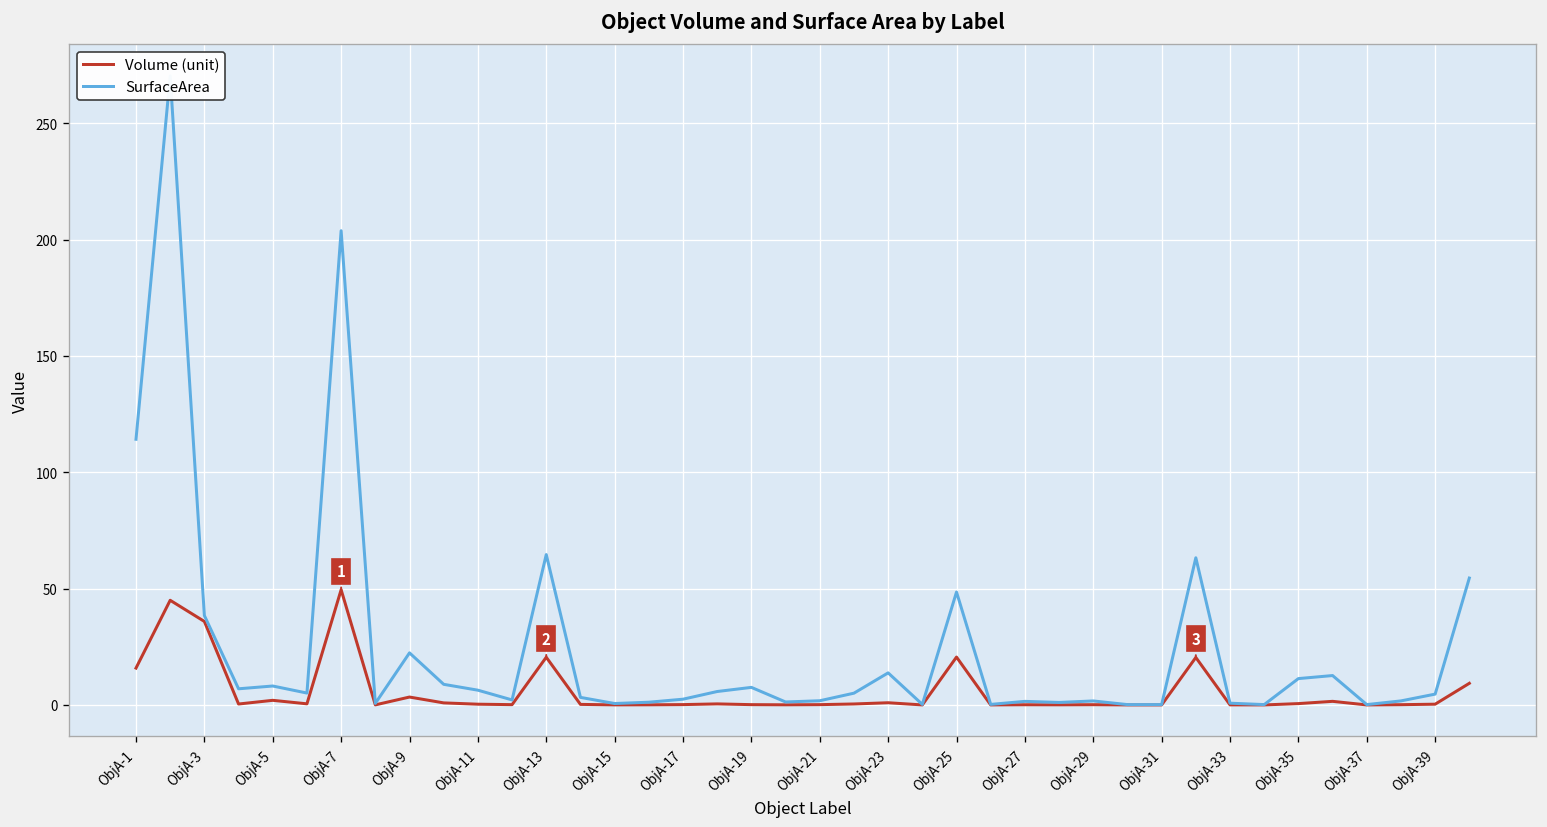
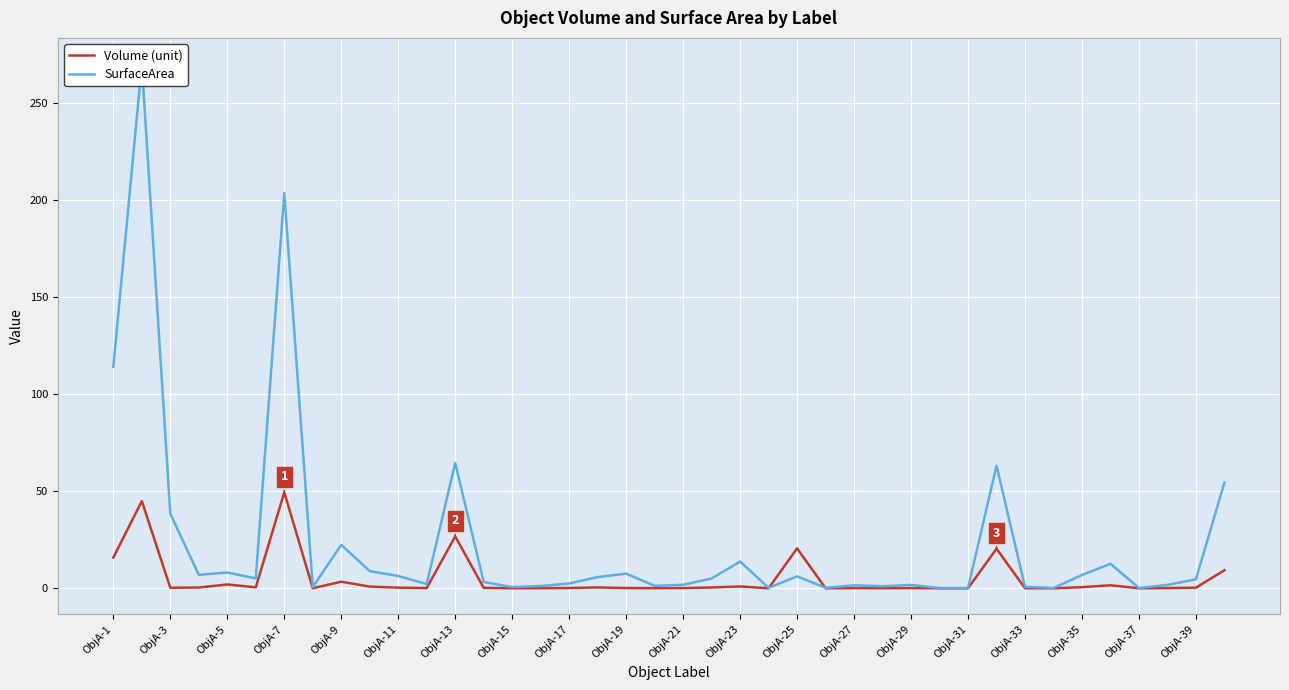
  {
    "Volume (unit)": {
      "ObjA-1": 16,
-     "ObjA-3": 36,
+     "ObjA-3": 0,
      "ObjA-5": 2,
      "ObjA-9": 3,
      "ObjA-11": 0,
-     "ObjA-13": 20,
+     "ObjA-13": 27,
      "ObjA-17": 0,
      "ObjA-19": 0,
      "ObjA-21": 0,
      "ObjA-23": 1,
      "ObjA-25": 21,
      "ObjA-27": 0,
      "ObjA-29": 0,
      "ObjA-35": 1,
      "ObjA-39": 0
    },
    "SurfaceArea": {
      "ObjA-1": 114,
      "ObjA-3": 38,
      "ObjA-5": 8,
      "ObjA-7": 204,
      "ObjA-9": 22,
      "ObjA-11": 6,
      "ObjA-13": 65,
      "ObjA-17": 2,
      "ObjA-19": 8,
      "ObjA-21": 2,
      "ObjA-23": 14,
-     "ObjA-25": 49,
+     "ObjA-25": 6,
      "ObjA-27": 2,
      "ObjA-29": 2,
-     "ObjA-35": 11,
+     "ObjA-35": 7,
      "ObjA-39": 5
    }
  }
